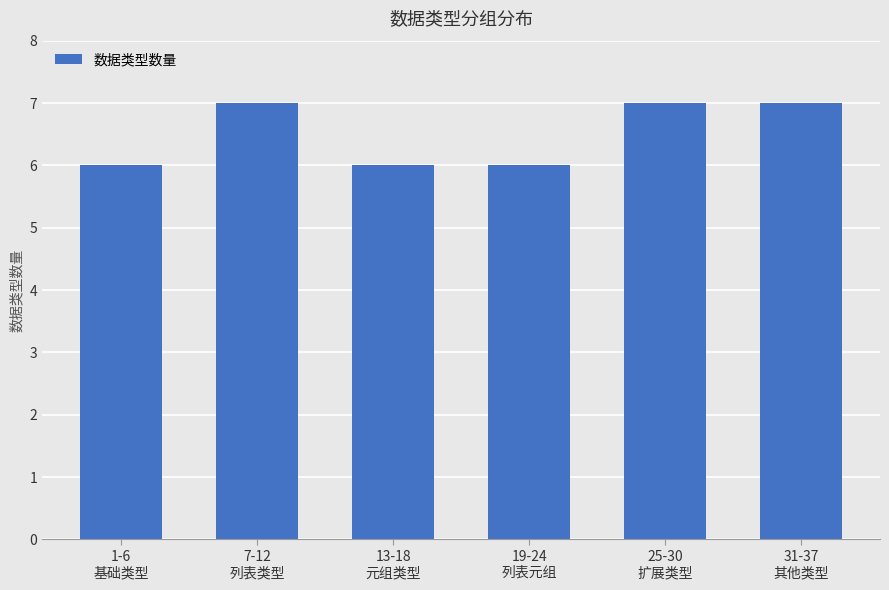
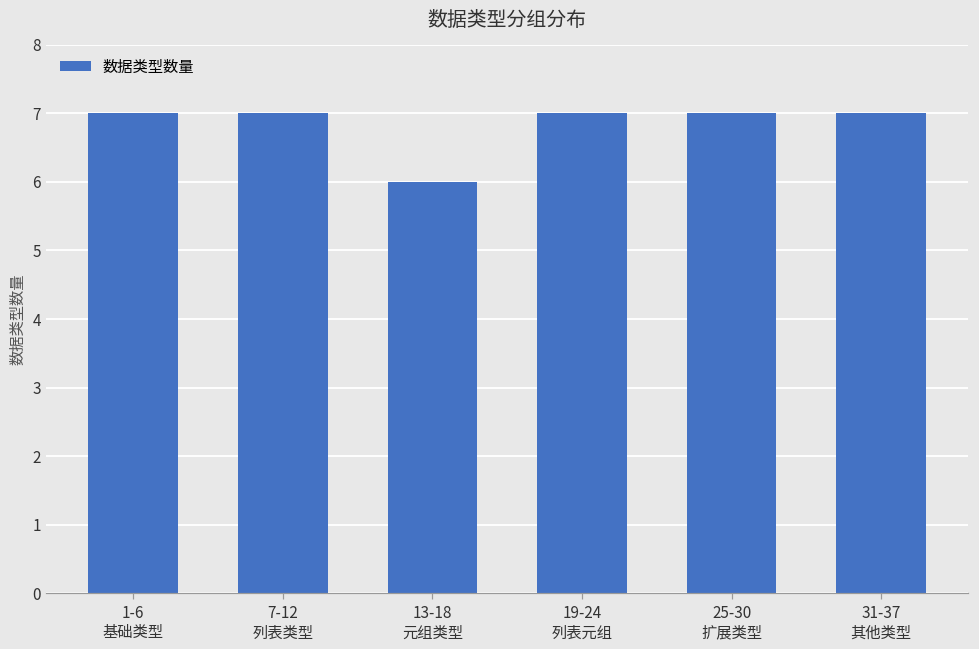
  {
-   "1-6 基础类型": 6,
+   "1-6 基础类型": 7,
    "7-12 列表类型": 7,
    "13-18 元组类型": 6,
-   "19-24 列表元组": 6,
+   "19-24 列表元组": 7,
    "25-30 扩展类型": 7,
    "31-37 其他类型": 7
  }
